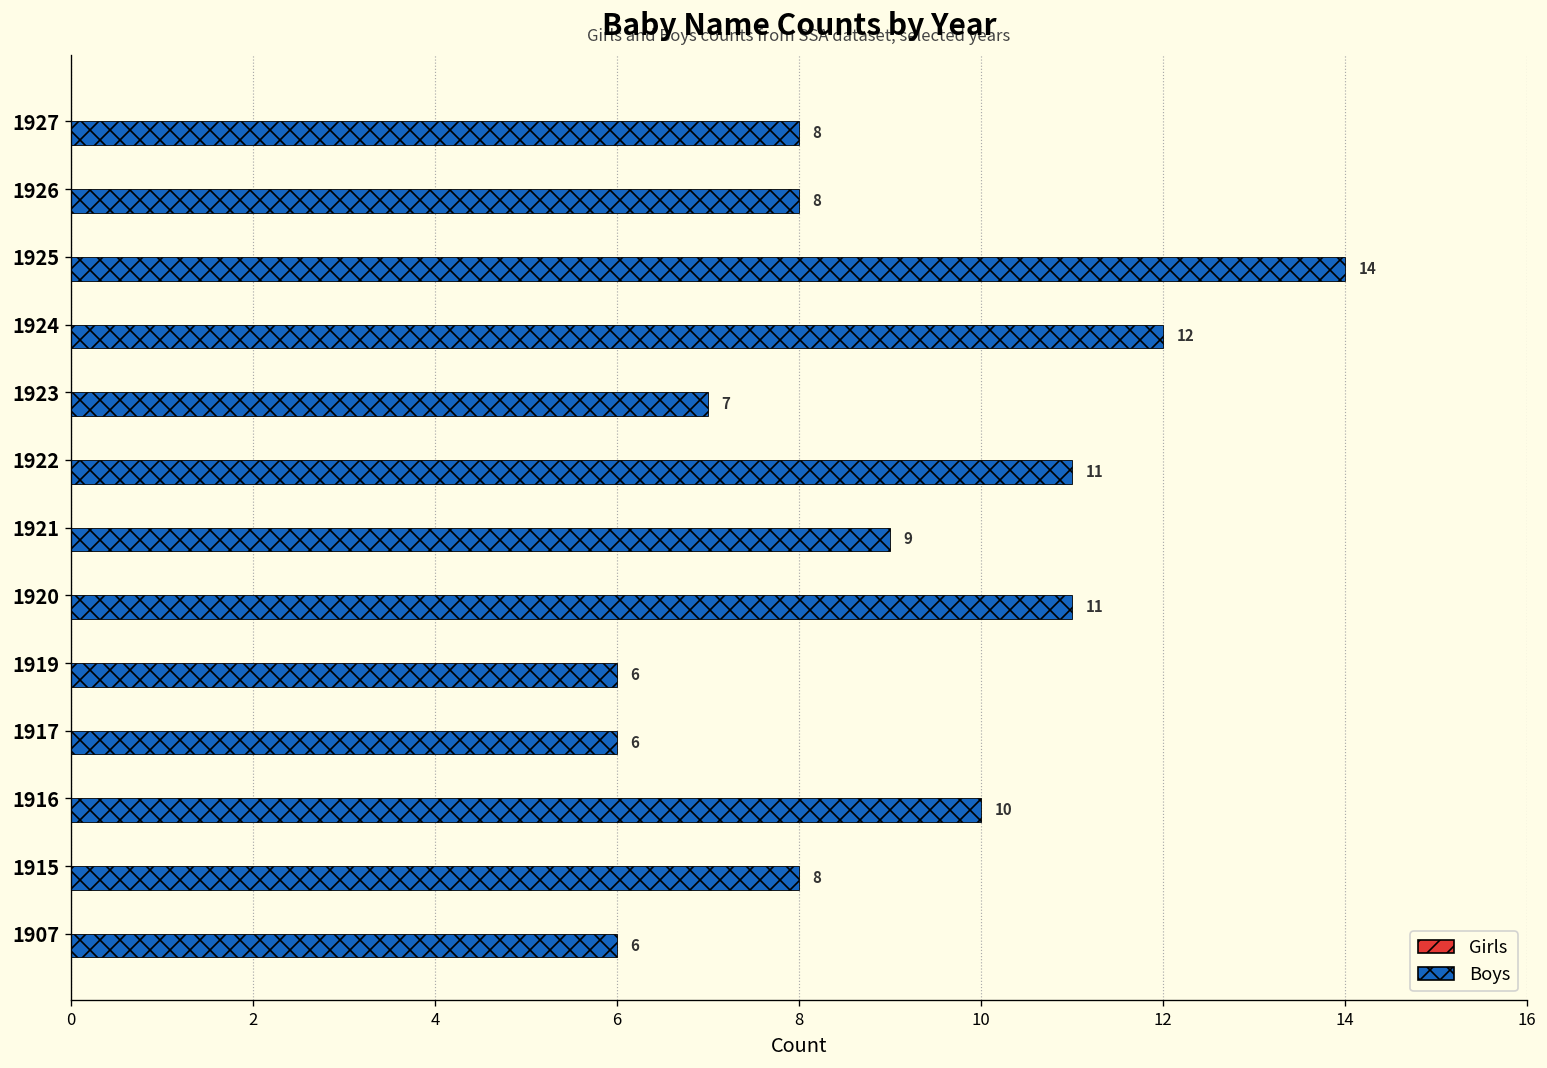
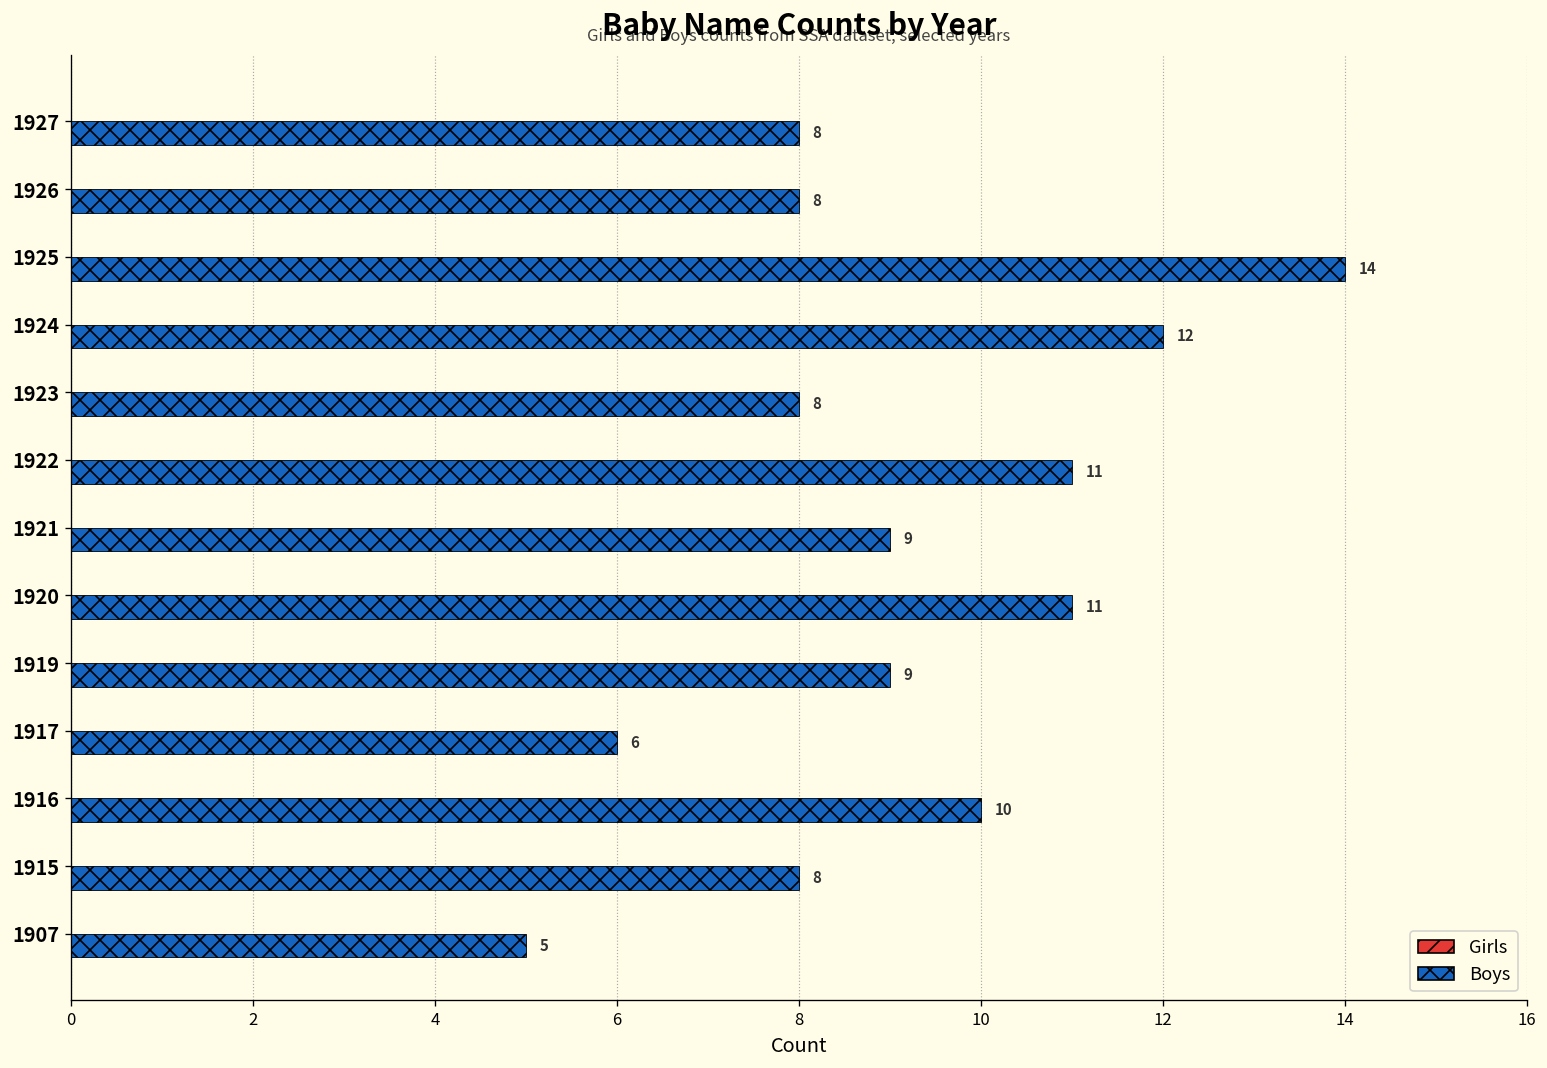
  {
    "Girls": {
      "1927": 0.0,
      "1926": 0.0,
      "1925": 0.0,
      "1924": 0.0,
      "1923": 0.0,
      "1922": 0.0,
      "1921": 0.0,
      "1920": 0.0,
      "1919": 0.0,
      "1917": 0.0,
      "1916": 0.0,
      "1915": 0.0,
      "1907": 0.0
    },
    "Boys": {
      "1927": 8,
      "1926": 8,
      "1925": 14,
      "1924": 12,
-     "1923": 7,
+     "1923": 8,
      "1922": 11,
      "1921": 9,
      "1920": 11,
-     "1919": 6,
+     "1919": 9,
      "1917": 6,
      "1916": 10,
      "1915": 8,
-     "1907": 6
+     "1907": 5
    }
  }
